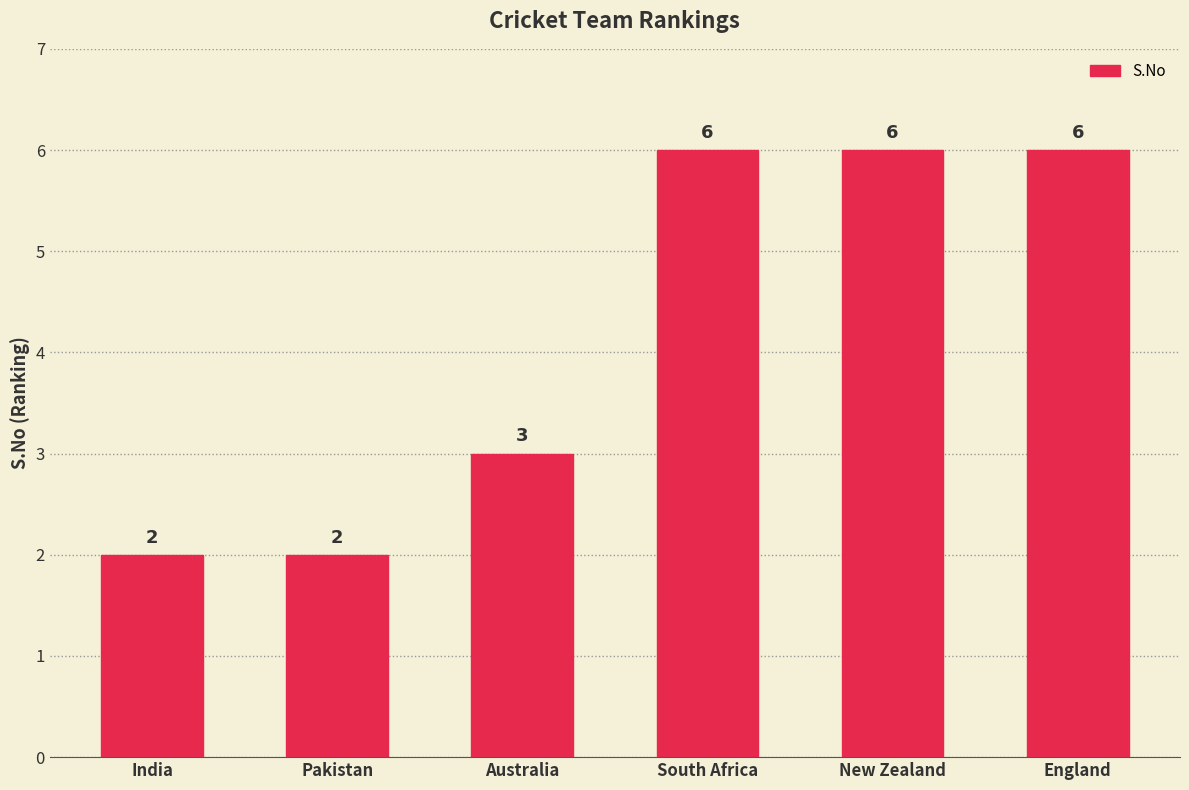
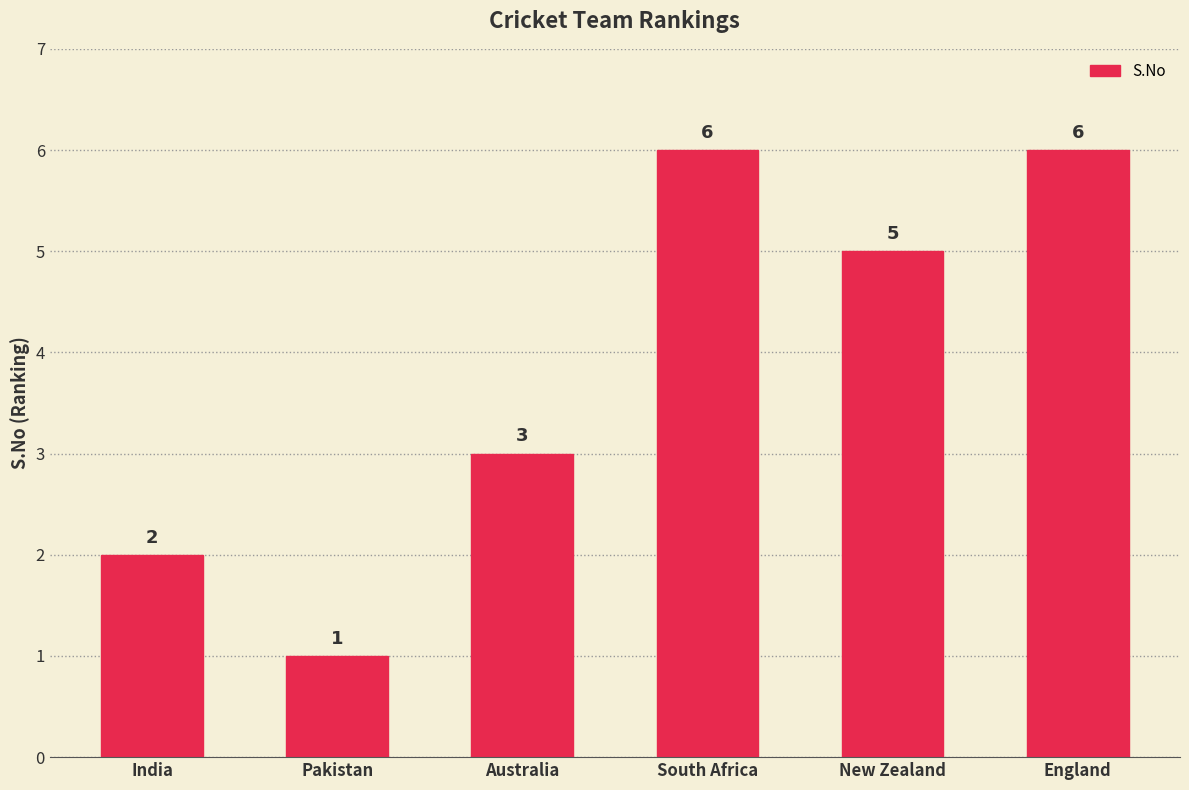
  {
    "India": 2,
-   "Pakistan": 2,
+   "Pakistan": 1,
    "Australia": 3,
    "South Africa": 6,
-   "New Zealand": 6,
+   "New Zealand": 5,
    "England": 6
  }
